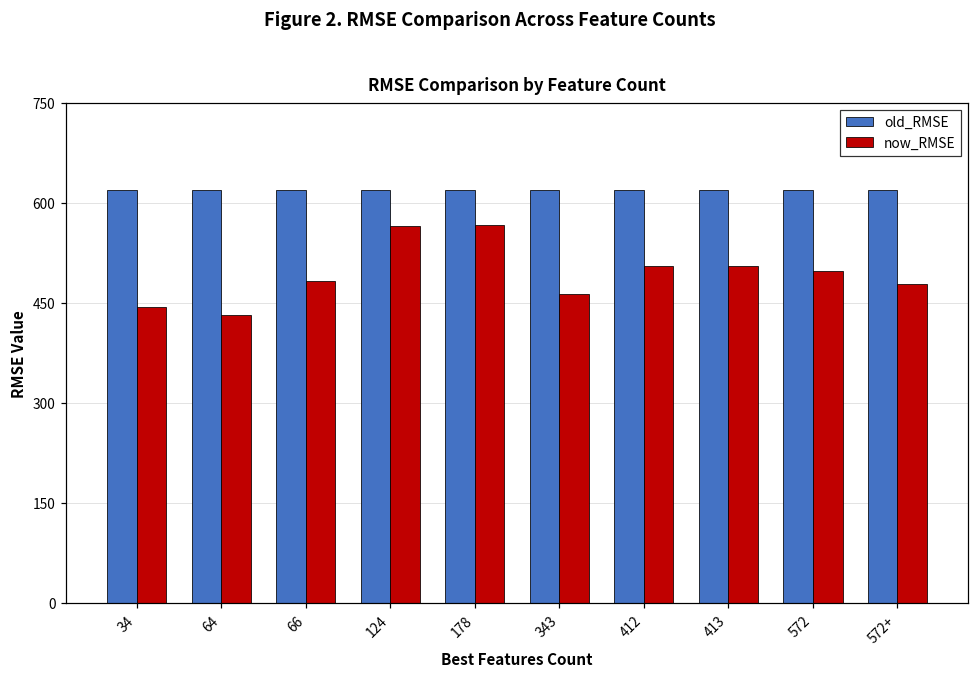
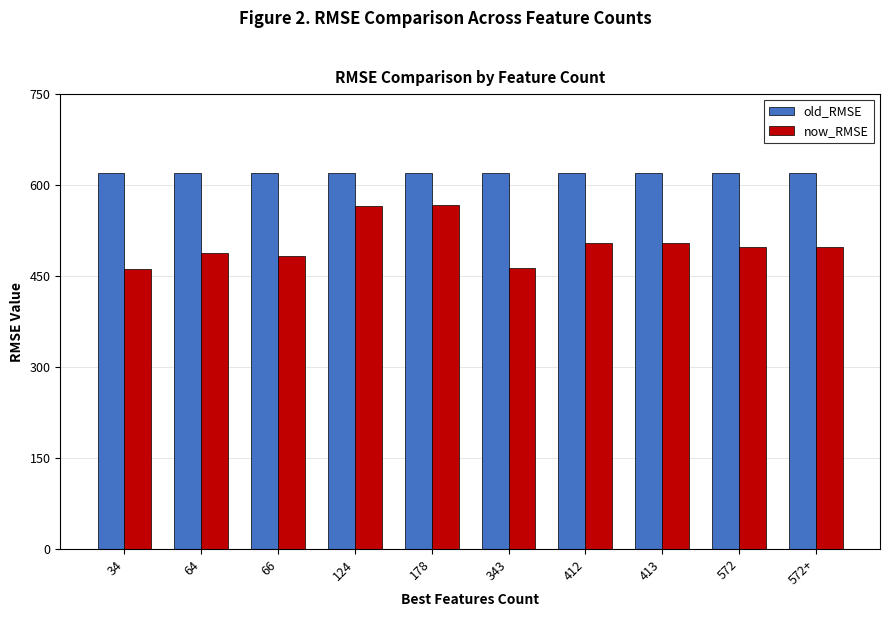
  {
    "old_RMSE": {
      "34": 620,
      "64": 620,
      "66": 620,
      "124": 620,
      "178": 620,
      "343": 620,
      "412": 620,
      "413": 620,
      "572": 620,
      "572+": 620
    },
    "now_RMSE": {
-     "34": 440,
-     "64": 430,
+     "34": 460,
+     "64": 490,
      "66": 480,
      "124": 570,
      "178": 570,
      "343": 460,
      "412": 500,
      "413": 510,
      "572": 500,
-     "572+": 480
+     "572+": 500
    }
  }
